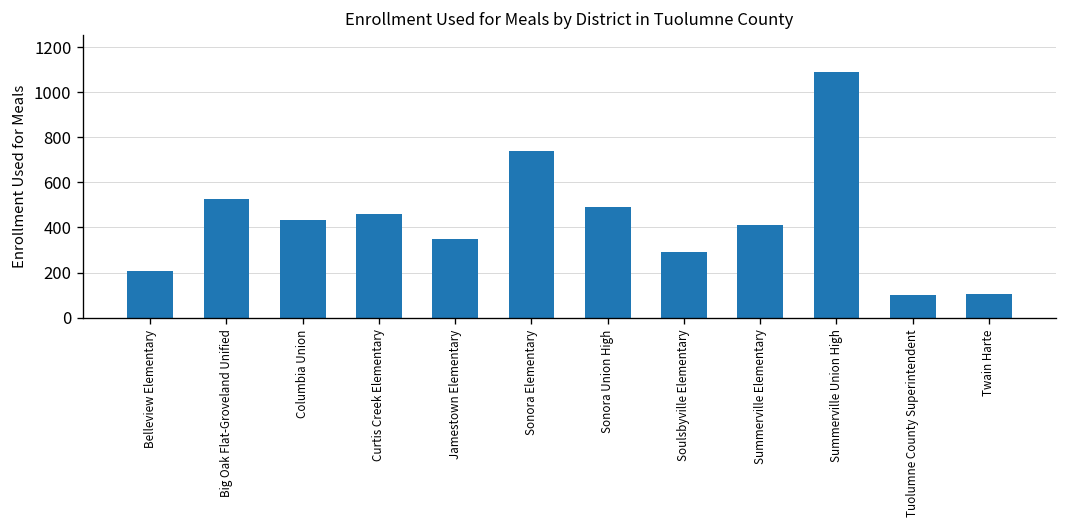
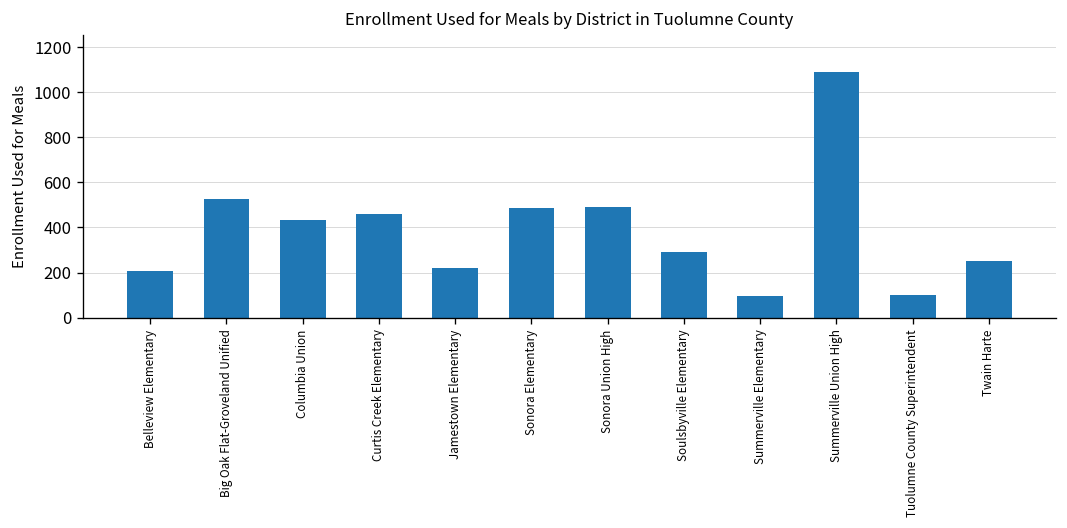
  {
    "Belleview Elementary": 210,
    "Big Oak Flat-Groveland Unified": 530,
    "Columbia Union": 440,
    "Curtis Creek Elementary": 460,
-   "Jamestown Elementary": 350,
-   "Sonora Elementary": 740,
+   "Jamestown Elementary": 220,
+   "Sonora Elementary": 490,
    "Sonora Union High": 490,
    "Soulsbyville Elementary": 290,
-   "Summerville Elementary": 410,
+   "Summerville Elementary": 100,
    "Summerville Union High": 1090,
    "Tuolumne County Superintendent": 100,
-   "Twain Harte": 110
+   "Twain Harte": 250
  }
